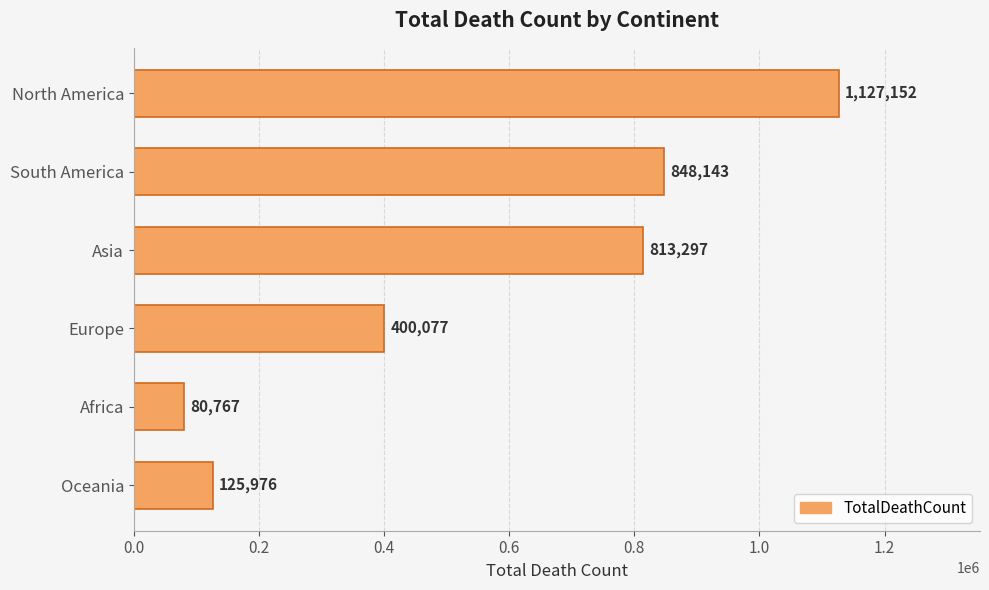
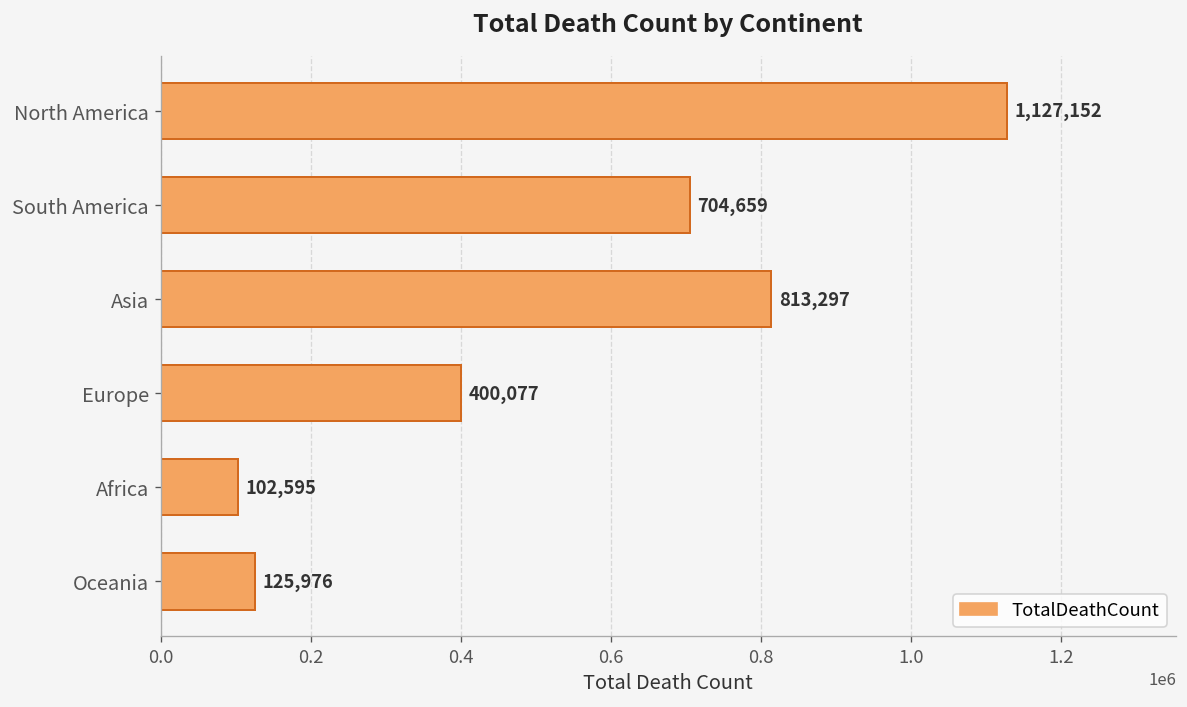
  {
    "North America": "1,127,152",
-   "South America": "848,143",
+   "South America": "704,659",
    "Asia": "813,297",
    "Europe": "400,077",
-   "Africa": "80,767",
+   "Africa": "102,595",
    "Oceania": "125,976"
  }
